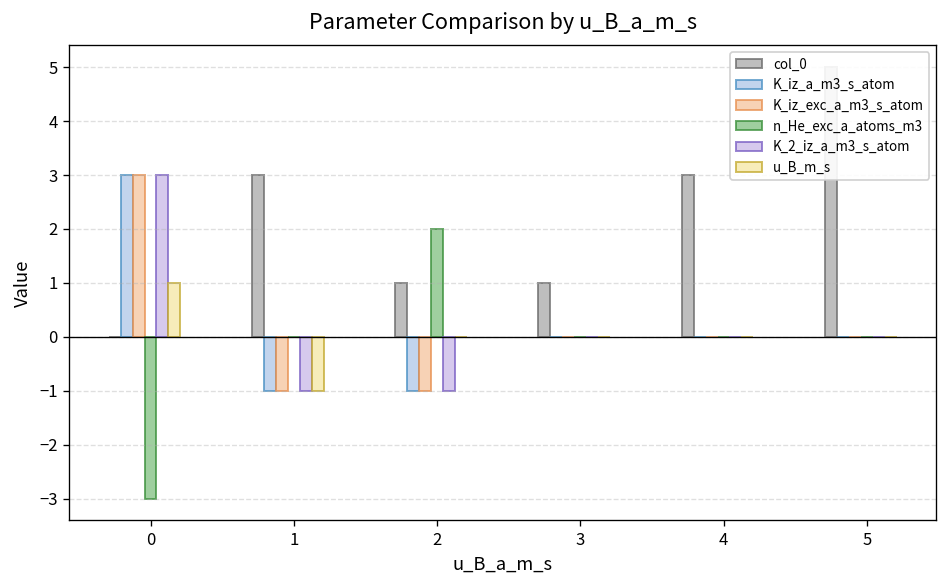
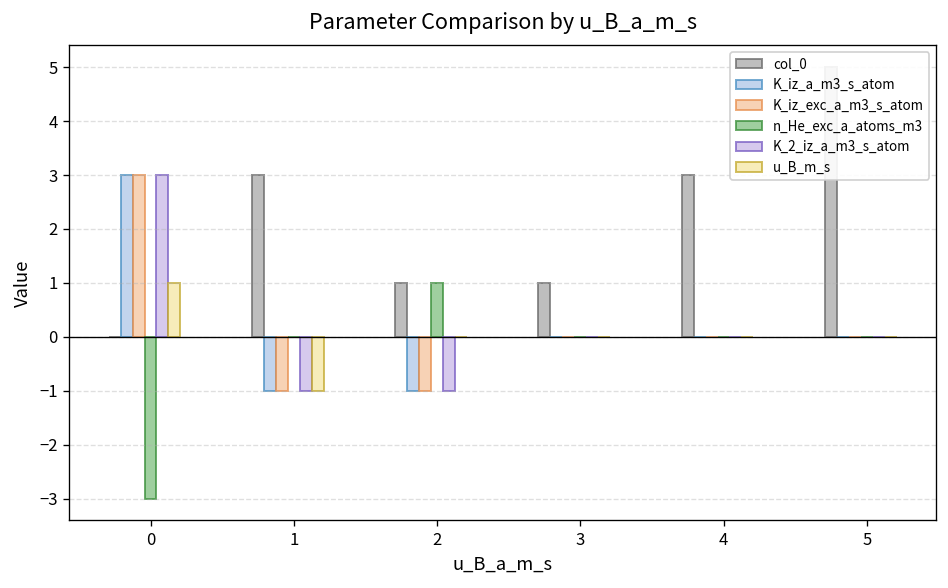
  {
    "col_0": {
      "0": 0,
      "1": 3,
      "2": 1,
      "3": 1,
      "4": 3
    },
    "n_He_exc_a_atoms_m3": {
      "0": -3,
      "1": 0,
-     "2": 2,
+     "2": 1,
      "3": 0,
      "4": 0,
      "5": 0
    }
  }
